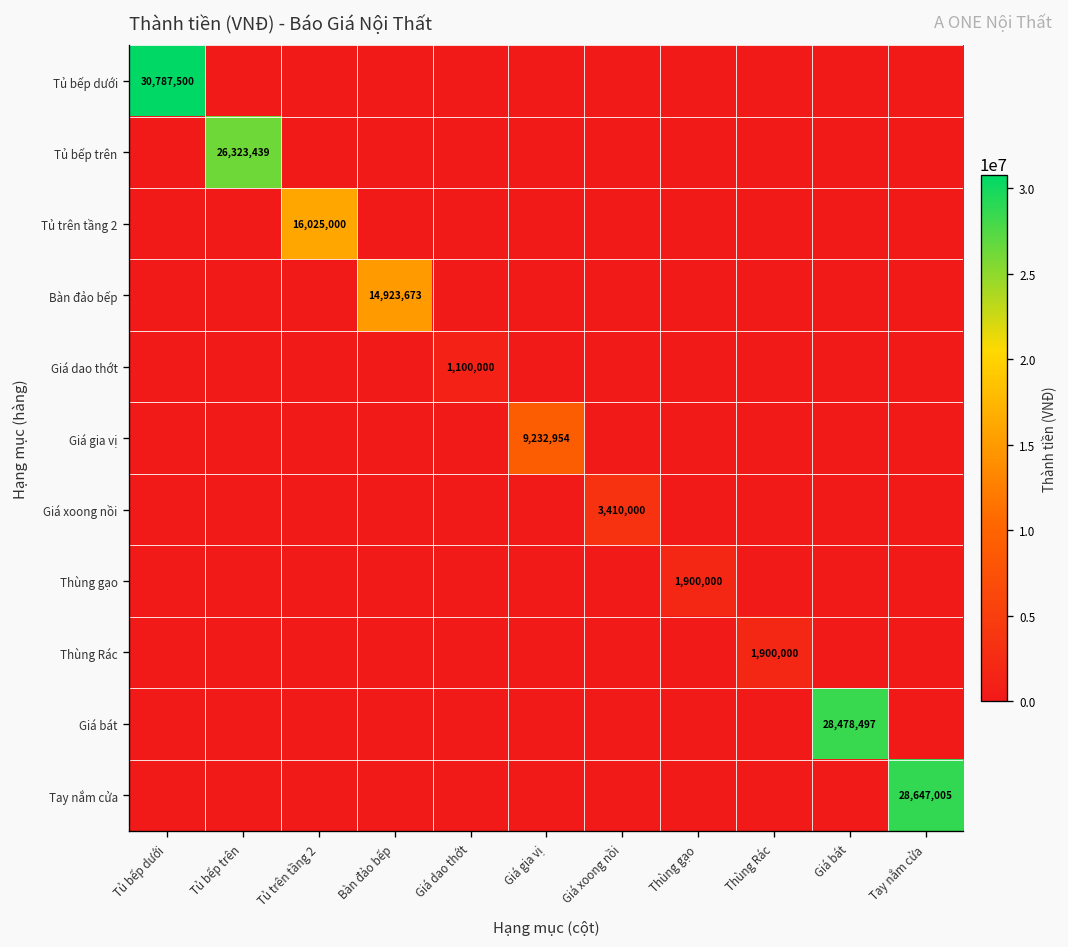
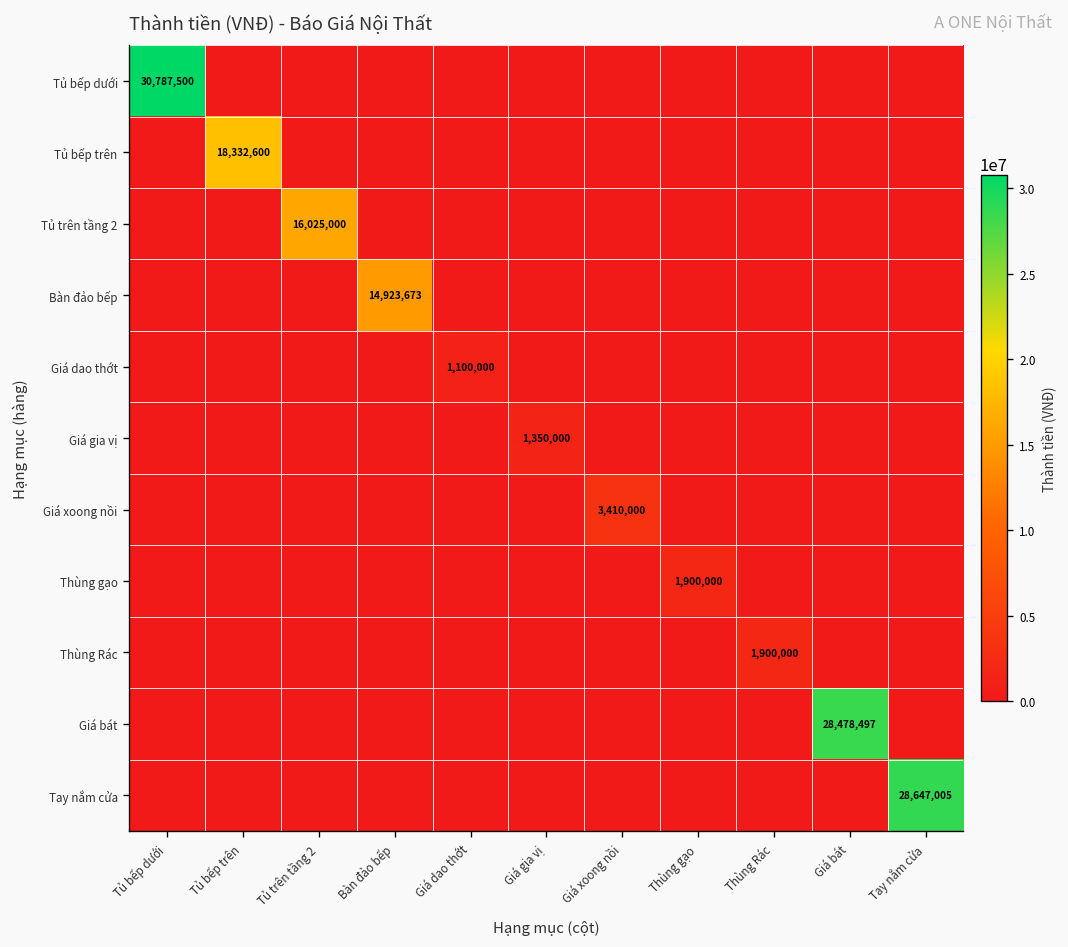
  {
    "Tủ bếp dưới": {
      "Tủ bếp dưới": "30,787,500"
    },
    "Tủ bếp trên": {
-     "Tủ bếp trên": "26,323,439"
+     "Tủ bếp trên": "18,332,600"
    },
    "Tủ trên tầng 2": {
      "Tủ trên tầng 2": "16,025,000"
    },
    "Bàn đảo bếp": {
      "Bàn đảo bếp": "14,923,673"
    },
    "Giá dao thớt": {
      "Giá dao thớt": "1,100,000"
    },
    "Giá gia vị": {
-     "Giá gia vị": "9,232,954"
+     "Giá gia vị": "1,350,000"
    },
    "Giá xoong nồi": {
      "Giá xoong nồi": "3,410,000"
    },
    "Thùng gạo": {
      "Thùng gạo": "1,900,000"
    },
    "Thùng Rác": {
      "Thùng Rác": "1,900,000"
    },
    "Giá bát": {
      "Giá bát": "28,478,497"
    },
    "Tay nắm cửa": {
      "Tay nắm cửa": "28,647,005"
    }
  }
